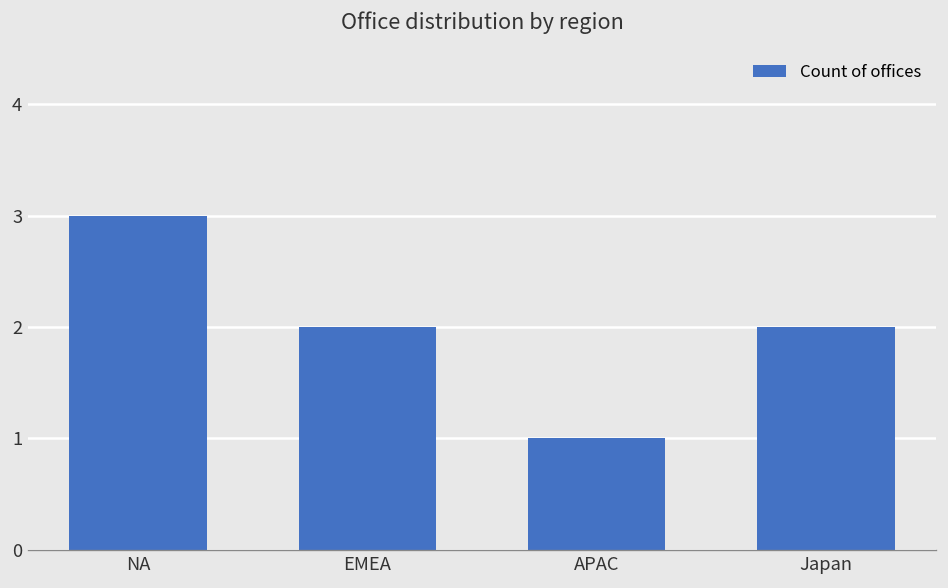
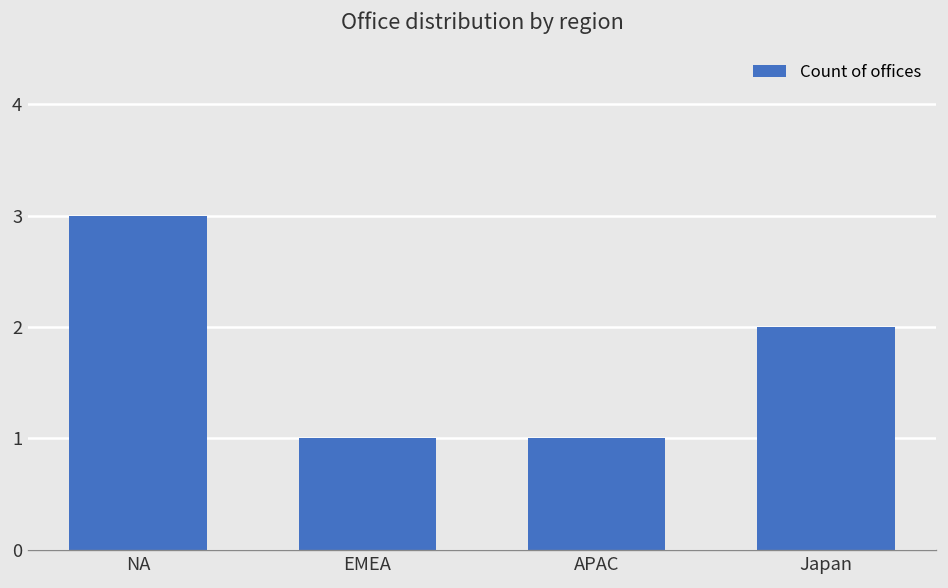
  {
    "NA": 3,
-   "EMEA": 2,
+   "EMEA": 1,
    "APAC": 1,
    "Japan": 2
  }
